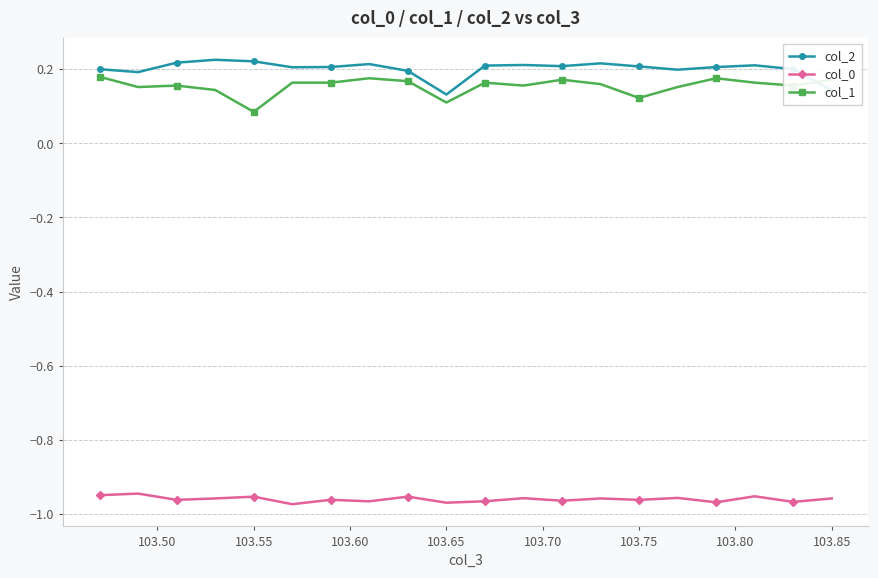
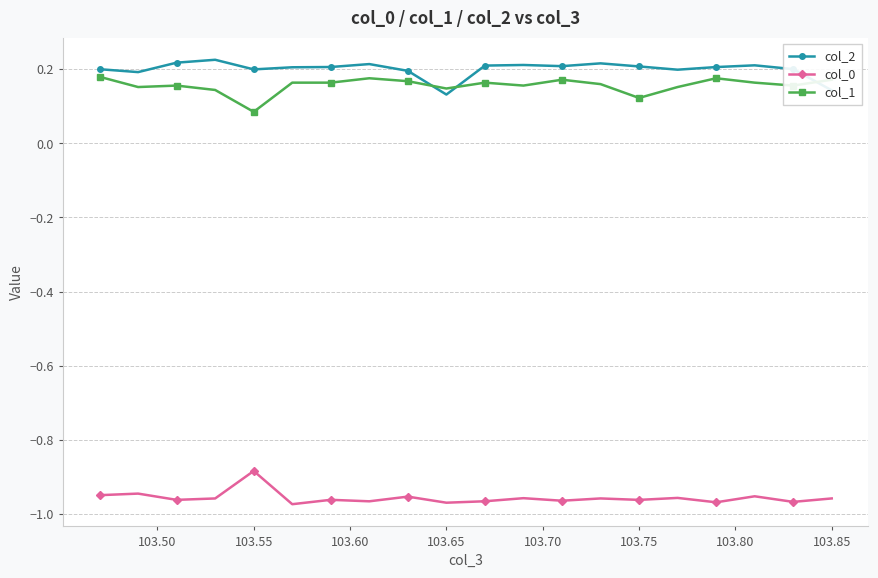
  {
    "col_2": {
-     "103.55": 0.22,
+     "103.55": 0.20,
      "103.65": 0.13,
      "103.75": 0.21
    },
    "col_0": {
-     "103.55": -0.95,
+     "103.55": -0.88,
      "103.65": -0.97,
      "103.75": -0.96,
      "103.85": -0.96
    },
    "col_1": {
      "103.55": 0.08,
-     "103.65": 0.11,
+     "103.65": 0.15,
      "103.75": 0.12
    }
  }
